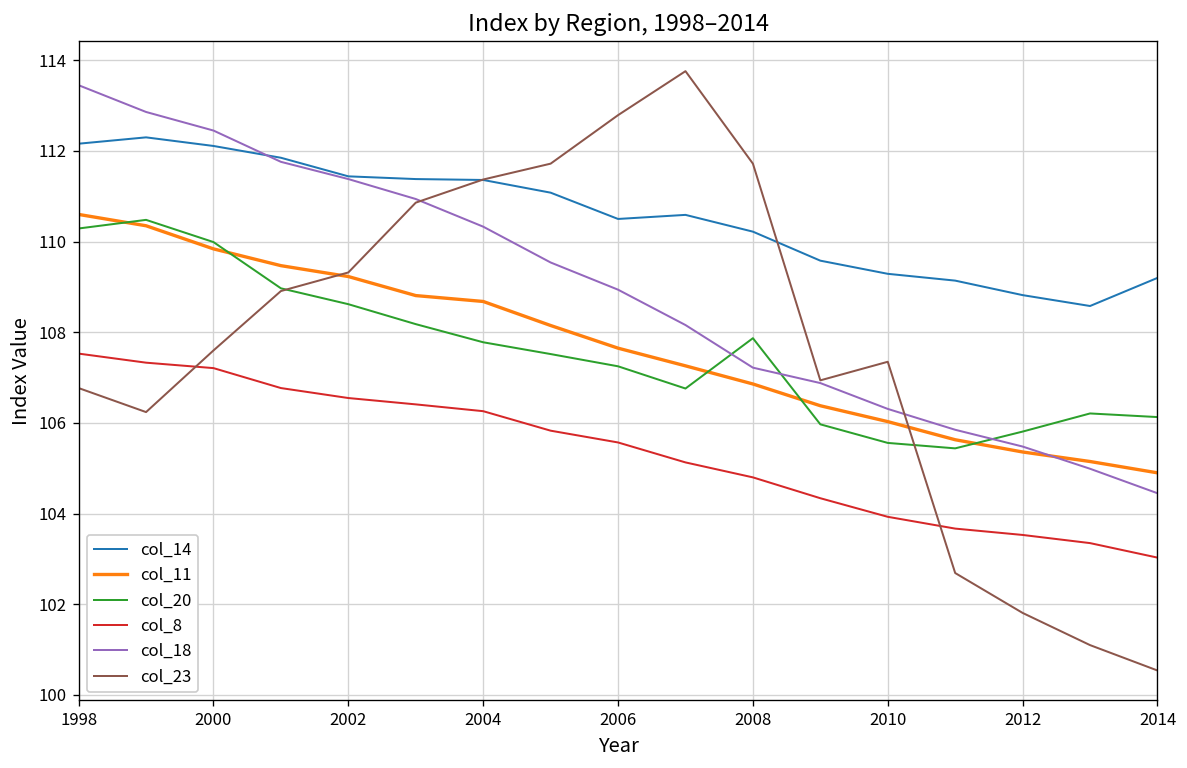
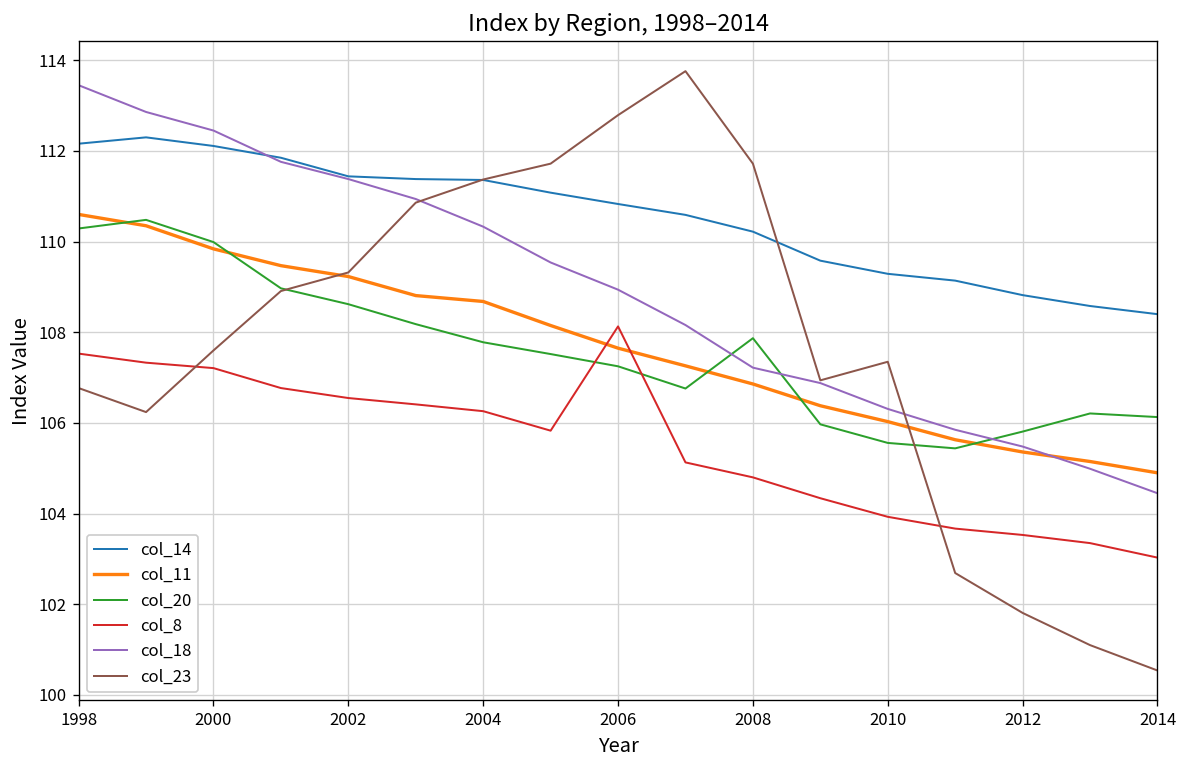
  {
    "col_14": {
      "1998": 112.2,
      "2000": 112.1,
-     "2006": 110.5,
+     "2006": 110.8,
      "2008": 110.2,
      "2010": 109.3,
      "2012": 108.8,
-     "2014": 109.2
+     "2014": 108.4
    },
    "col_11": {
      "1998": 110.6,
      "2000": 109.8,
      "2002": 109.2,
      "2004": 108.7,
      "2006": 107.7,
      "2008": 106.9,
      "2010": 106.0,
      "2012": 105.4,
      "2014": 104.9
    },
    "col_20": {
      "1998": 110.3,
      "2000": 110.0,
      "2002": 108.6,
      "2004": 107.8,
      "2006": 107.3,
      "2008": 107.9,
      "2010": 105.6,
      "2012": 105.8,
      "2014": 106.1
    },
    "col_8": {
      "1998": 107.5,
      "2000": 107.2,
      "2002": 106.6,
      "2004": 106.3,
-     "2006": 105.6,
+     "2006": 108.1,
      "2008": 104.8,
      "2010": 103.9,
      "2012": 103.5,
      "2014": 103.0
    },
    "col_18": {
      "1998": 113.5,
      "2000": 112.5,
      "2004": 110.3,
      "2006": 108.9,
      "2008": 107.2,
      "2010": 106.3,
      "2012": 105.5,
      "2014": 104.5
    },
    "col_23": {
      "1998": 106.8,
      "2000": 107.6,
      "2002": 109.3,
      "2006": 112.8,
      "2008": 111.7,
      "2010": 107.4,
      "2012": 101.8,
      "2014": 100.5
    }
  }
